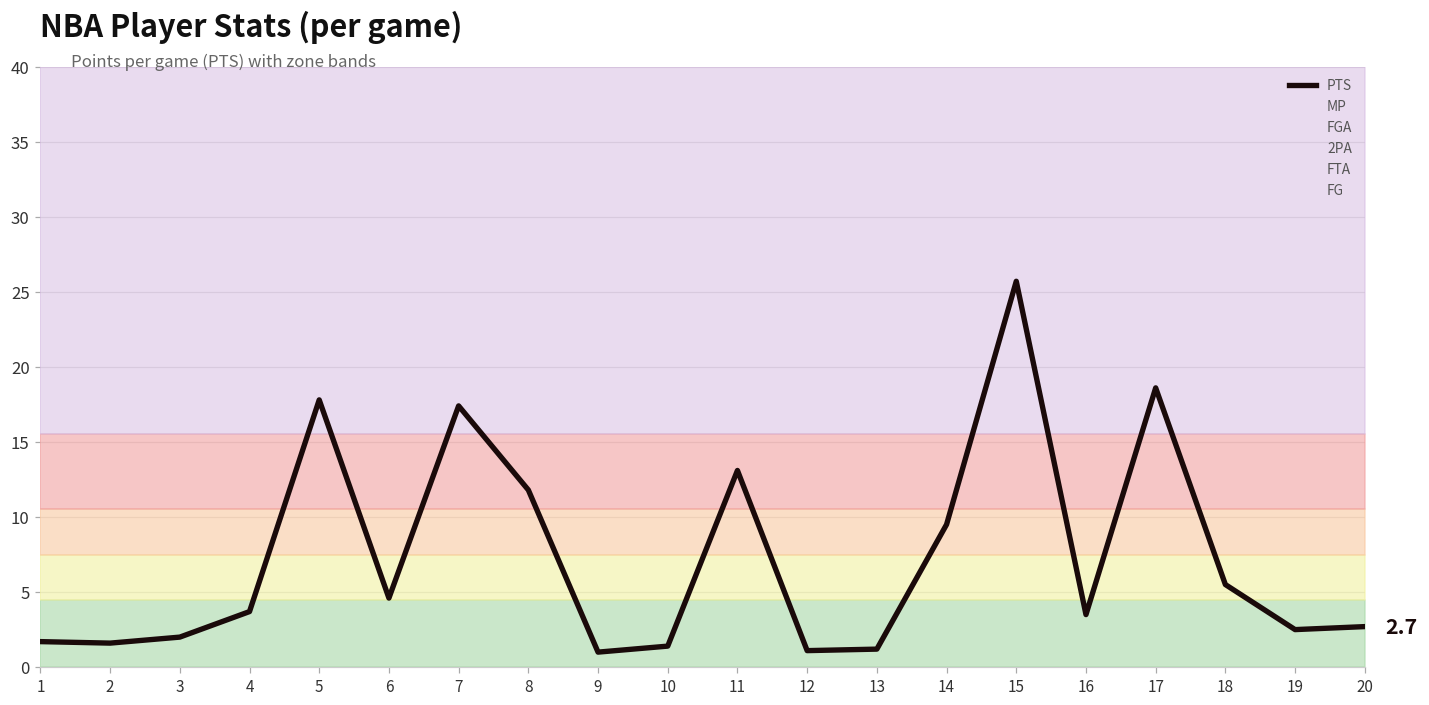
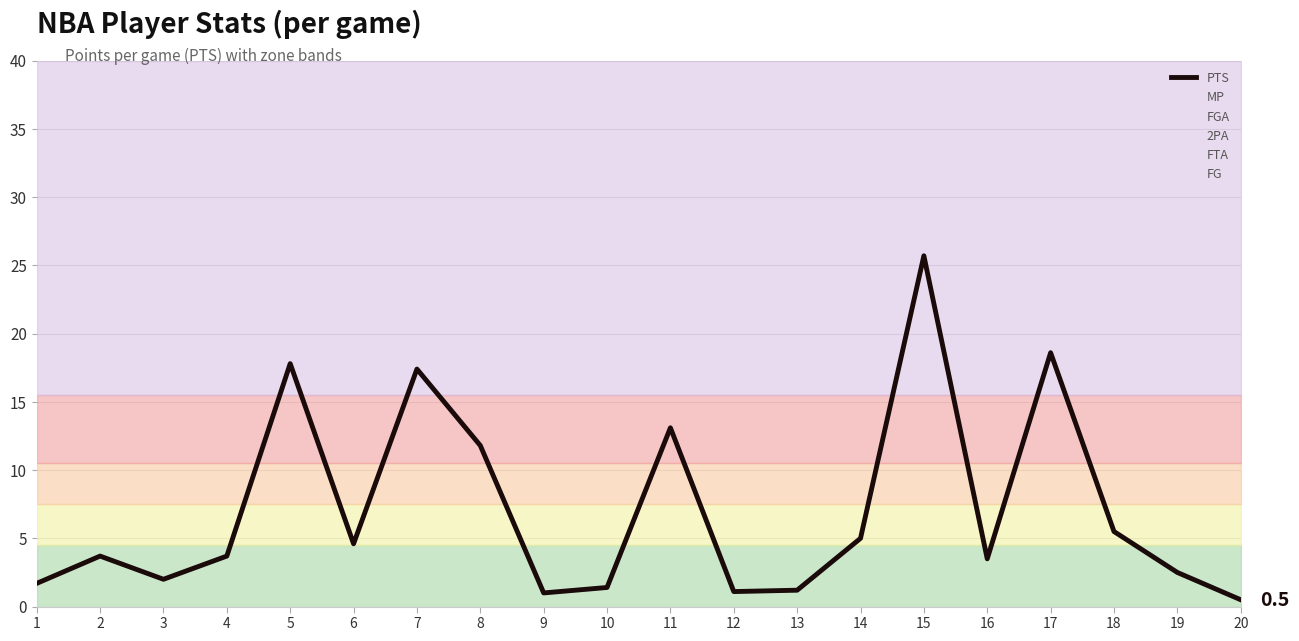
  {
    "PTS": {
-     "2": 1.6,
-     "14": 9.5,
-     "20": 2.7
+     "2": 3.7,
+     "14": 5.0,
+     "20": 0.5
    }
  }
